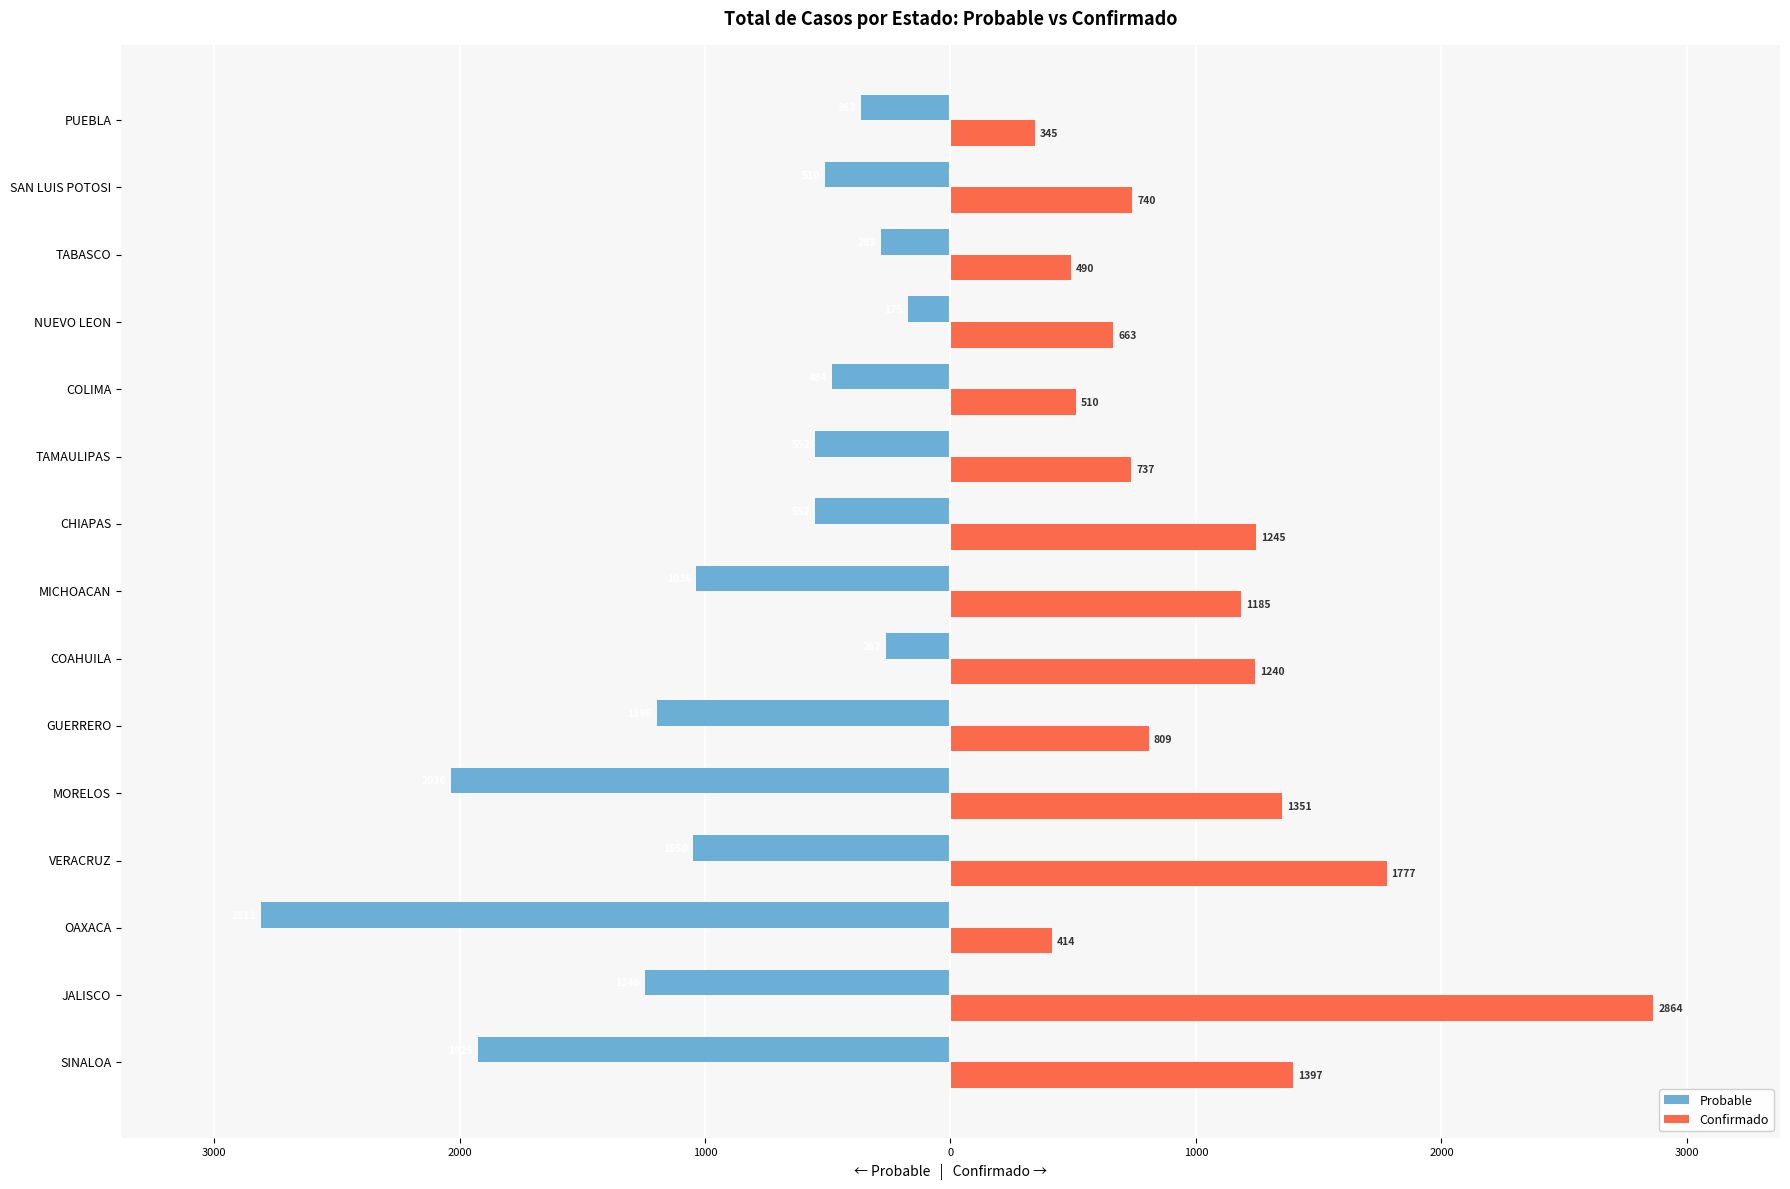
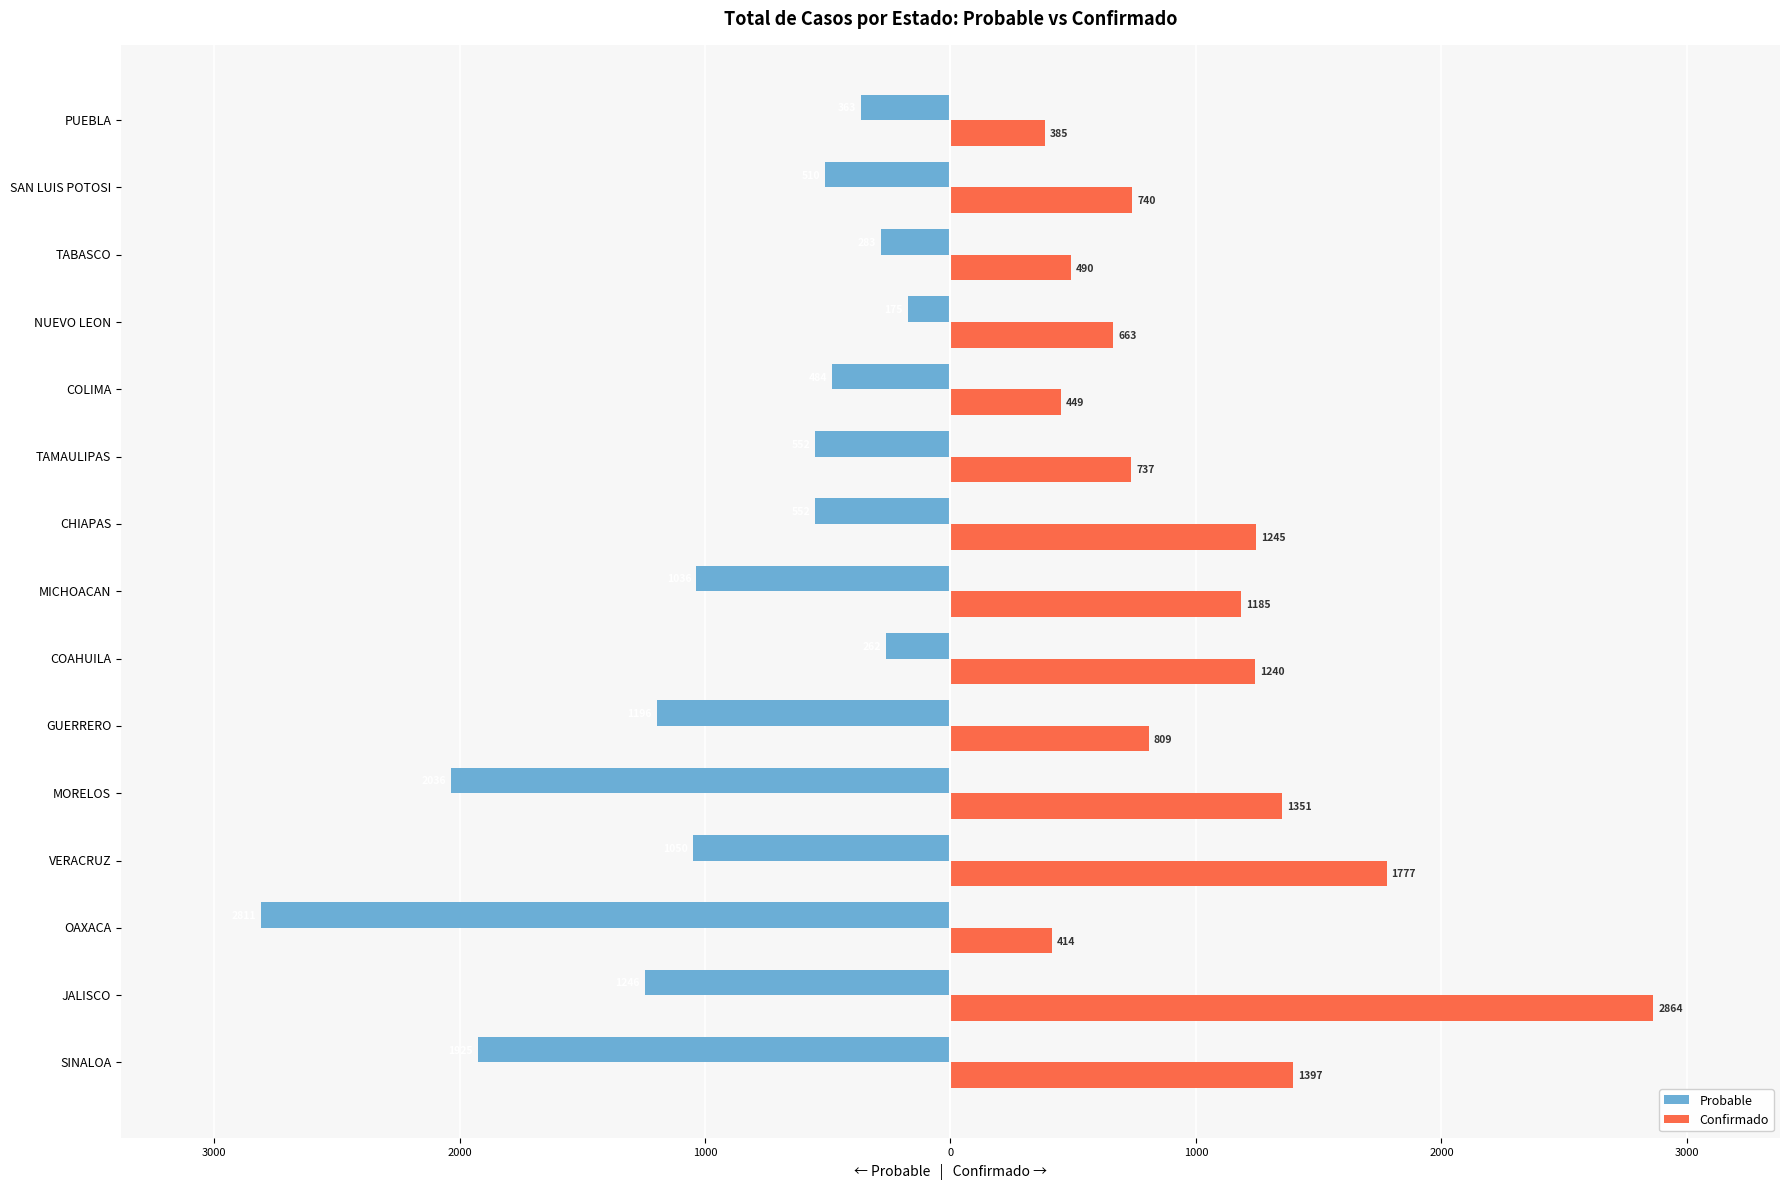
  {
    "Confirmado": {
-     "PUEBLA": 345,
+     "PUEBLA": 385,
      "SAN LUIS POTOSI": 740,
      "TABASCO": 490,
      "NUEVO LEON": 663,
-     "COLIMA": 510,
+     "COLIMA": 449,
      "TAMAULIPAS": 737,
      "CHIAPAS": 1245,
      "MICHOACAN": 1185,
      "COAHUILA": 1240,
      "GUERRERO": 809,
      "MORELOS": 1351,
      "VERACRUZ": 1777,
      "OAXACA": 414,
      "JALISCO": 2864,
      "SINALOA": 1397
    }
  }
